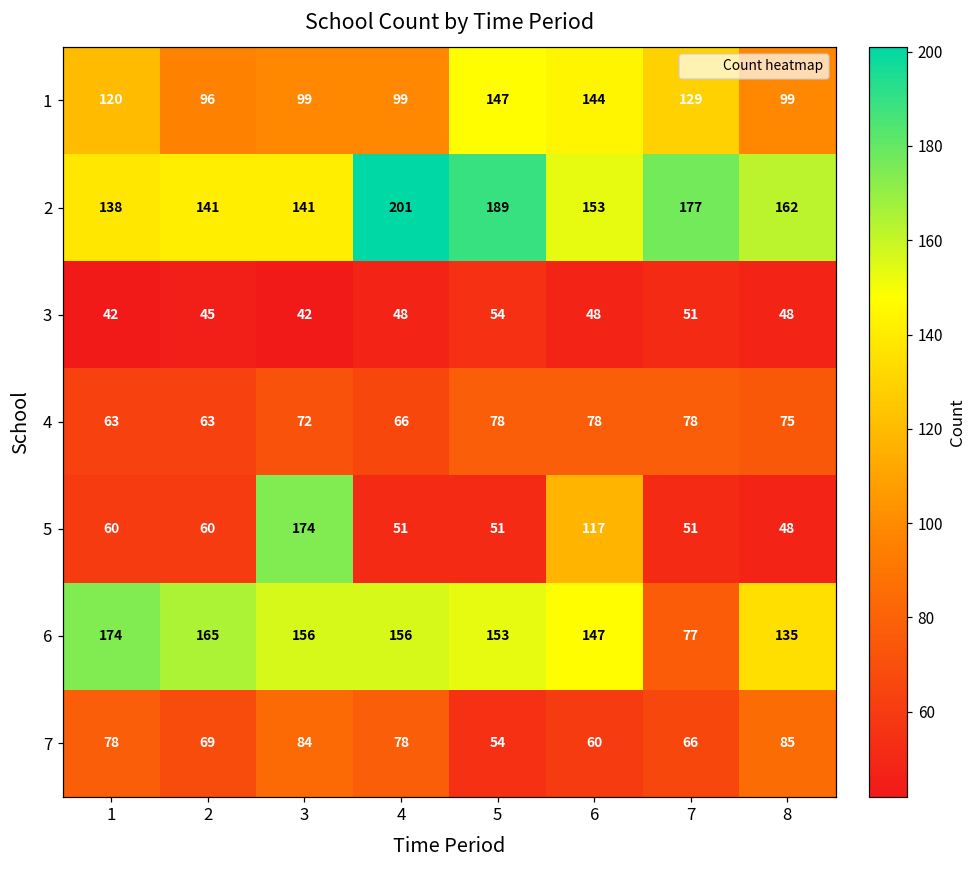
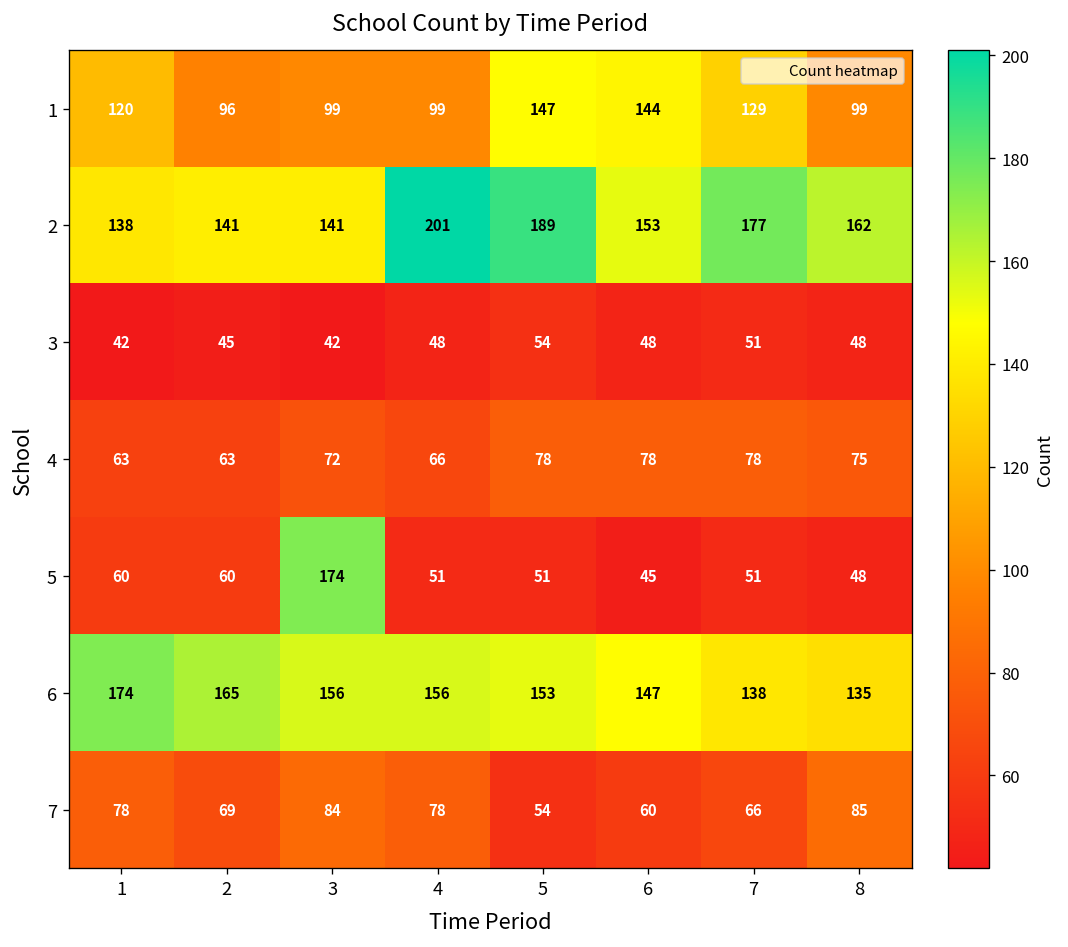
  {
    "1": {
      "1": 120,
      "2": 96,
      "3": 99,
      "4": 99,
      "5": 147,
      "6": 144,
      "7": 129,
      "8": 99
    },
    "2": {
      "1": 138,
      "2": 141,
      "3": 141,
      "4": 201,
      "5": 189,
      "6": 153,
      "7": 177,
      "8": 162
    },
    "3": {
      "1": 42,
      "2": 45,
      "3": 42,
      "4": 48,
      "5": 54,
      "6": 48,
      "7": 51,
      "8": 48
    },
    "4": {
      "1": 63,
      "2": 63,
      "3": 72,
      "4": 66,
      "5": 78,
      "6": 78,
      "7": 78,
      "8": 75
    },
    "5": {
      "1": 60,
      "2": 60,
      "3": 174,
      "4": 51,
      "5": 51,
-     "6": 117,
+     "6": 45,
      "7": 51,
      "8": 48
    },
    "6": {
      "1": 174,
      "2": 165,
      "3": 156,
      "4": 156,
      "5": 153,
      "6": 147,
-     "7": 77,
+     "7": 138,
      "8": 135
    },
    "7": {
      "1": 78,
      "2": 69,
      "3": 84,
      "4": 78,
      "5": 54,
      "6": 60,
      "7": 66,
      "8": 85
    }
  }
